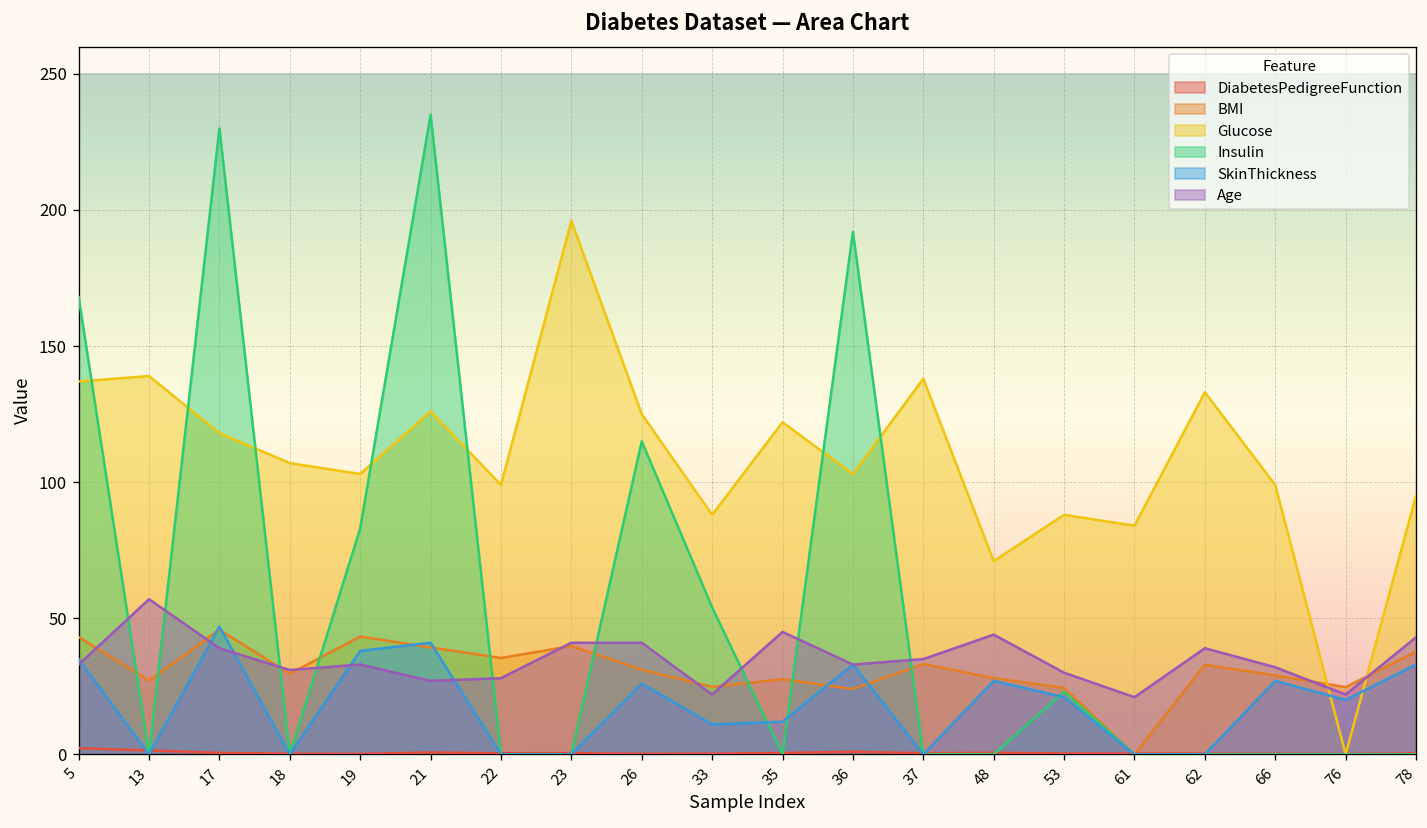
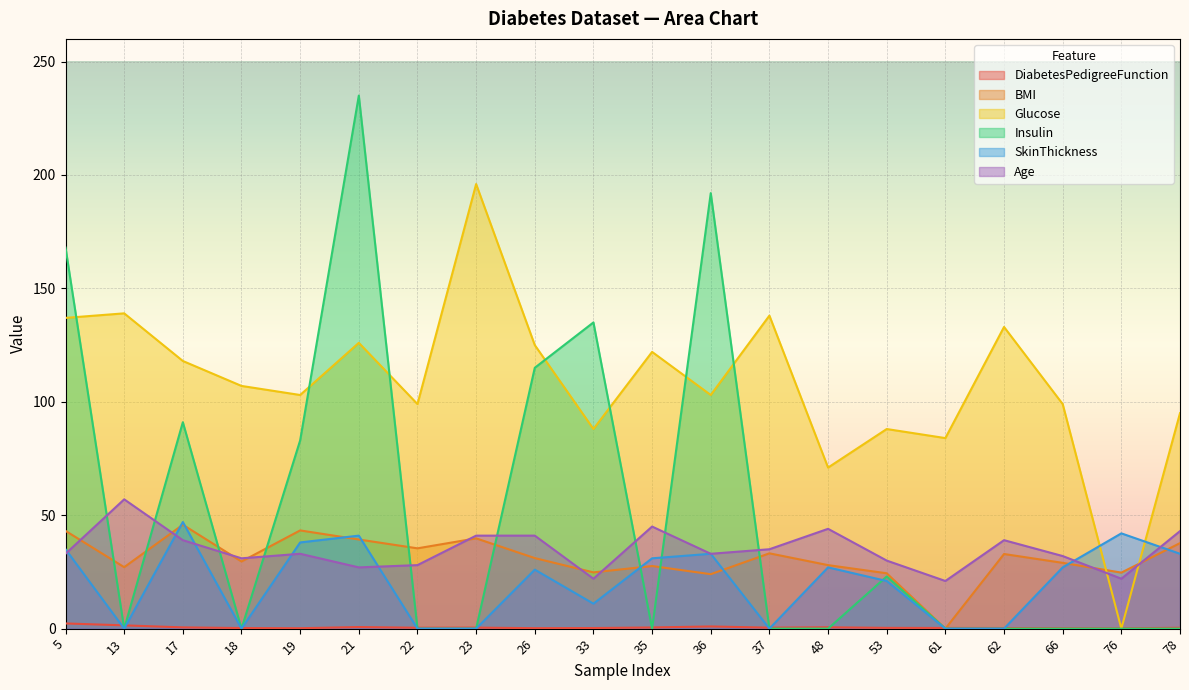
  {
    "Insulin": {
      "5": 168,
-     "17": 230,
+     "17": 91,
      "19": 83,
      "21": 235,
      "26": 115,
-     "33": 54,
+     "33": 135,
      "36": 192,
      "53": 23
    },
    "SkinThickness": {
      "5": 35,
      "17": 47,
      "19": 38,
      "21": 41,
      "26": 26,
      "33": 11,
-     "35": 12,
+     "35": 31,
      "53": 21,
      "66": 27,
-     "76": 20,
+     "76": 42,
      "78": 33
    },
    "Age": {
      "5": 33,
      "13": 57,
      "17": 39,
      "18": 31,
      "19": 33,
      "21": 27,
      "22": 28,
      "23": 41,
      "26": 41,
      "33": 22,
      "35": 45,
      "37": 35,
      "48": 44,
      "53": 30,
      "61": 21,
      "62": 39,
      "66": 32,
      "76": 22,
      "78": 43
    }
  }
